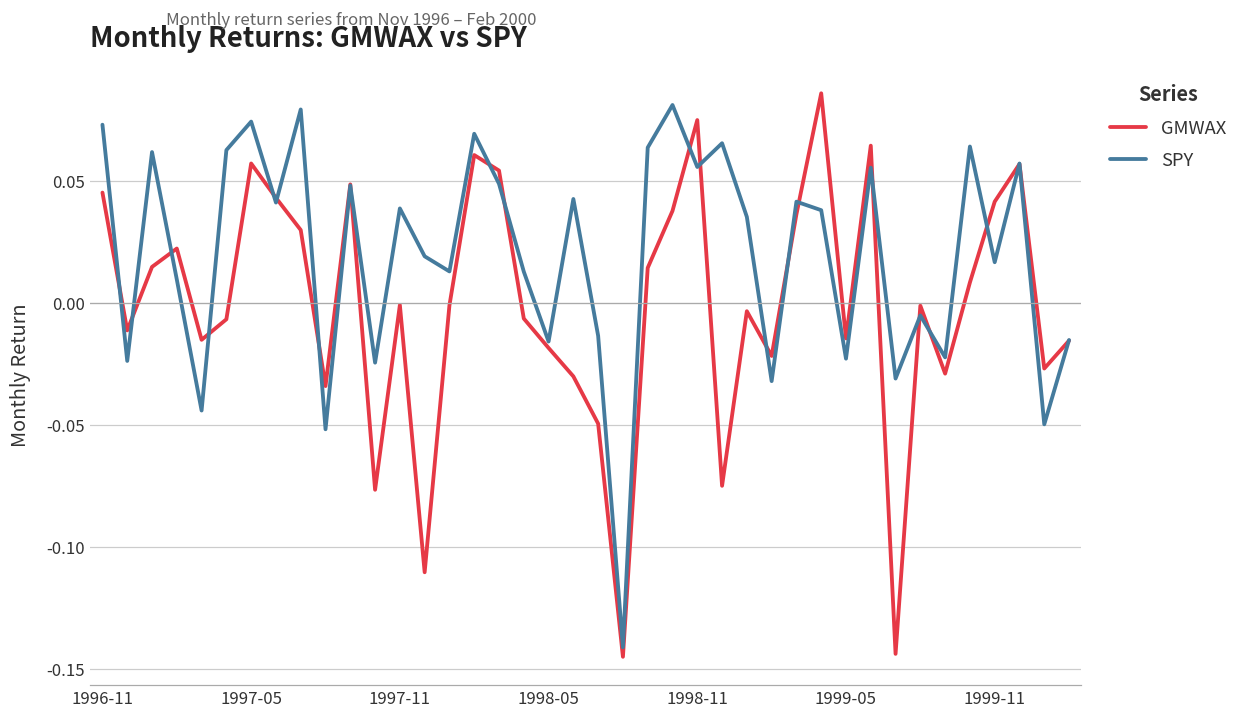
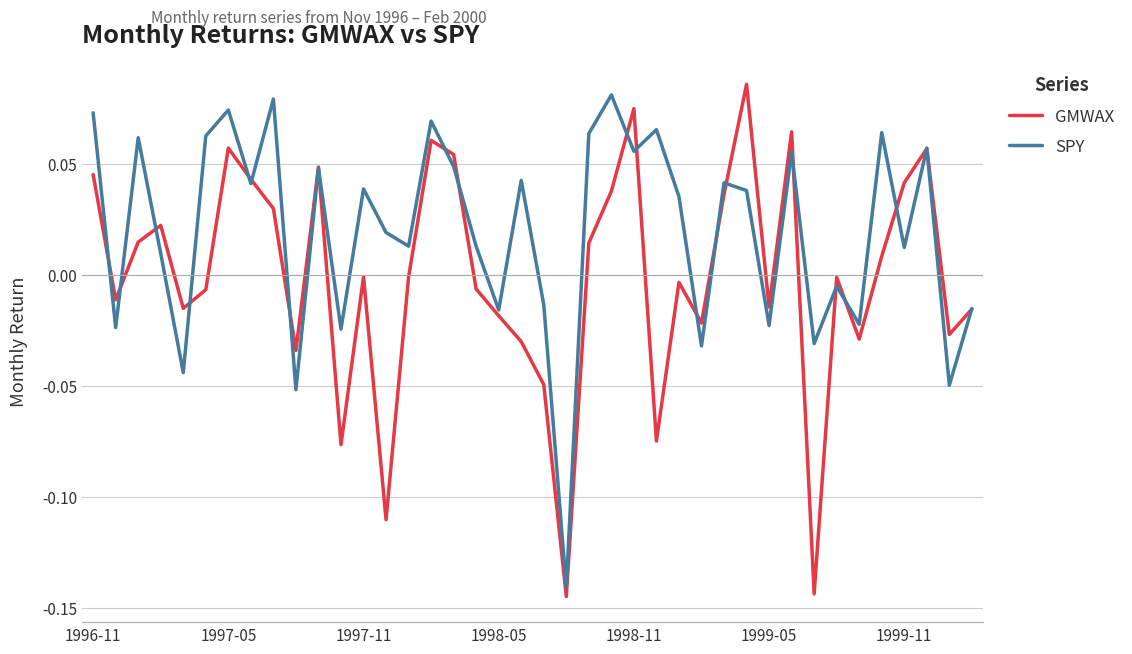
  {
    "GMWAX": {
      "1996-11": 0.045,
      "1997-05": 0.057,
      "1997-11": -0.001,
      "1998-05": -0.018,
      "1998-11": 0.075,
      "1999-05": -0.015,
      "1999-11": 0.041
    },
    "SPY": {
      "1996-11": 0.073,
      "1997-05": 0.074,
      "1997-11": 0.039,
      "1998-05": -0.016,
      "1998-11": 0.056,
      "1999-05": -0.023,
-     "1999-11": 0.017
+     "1999-11": 0.012
    }
  }
